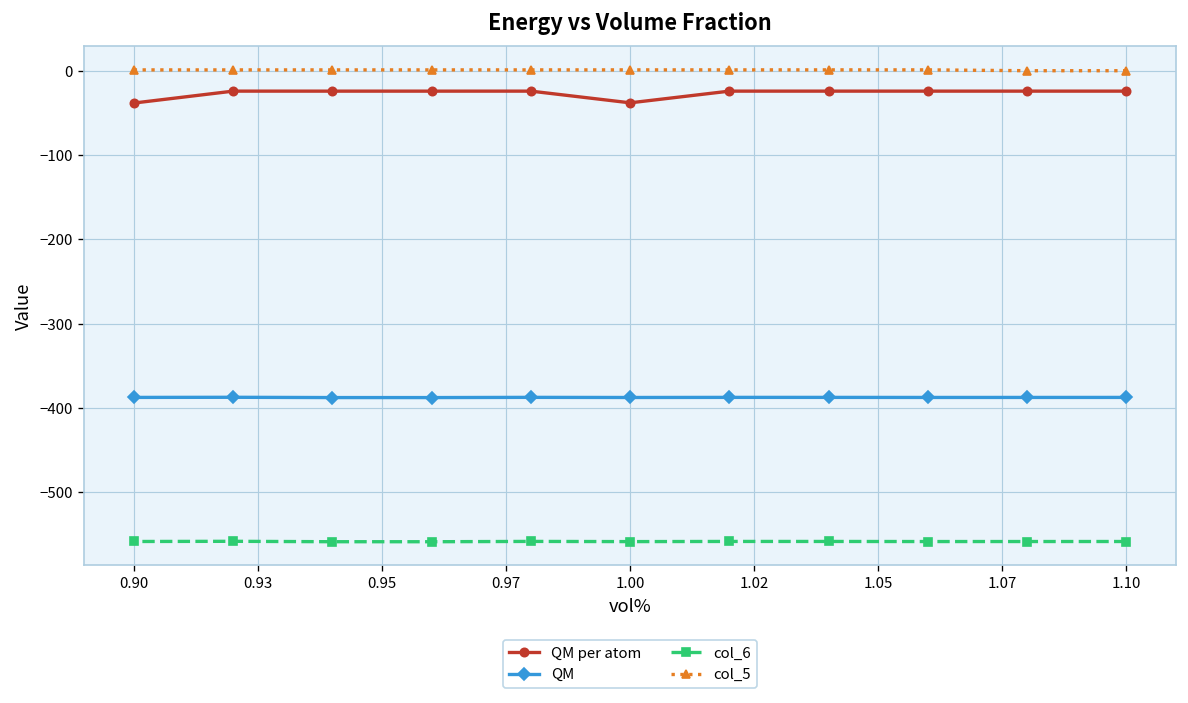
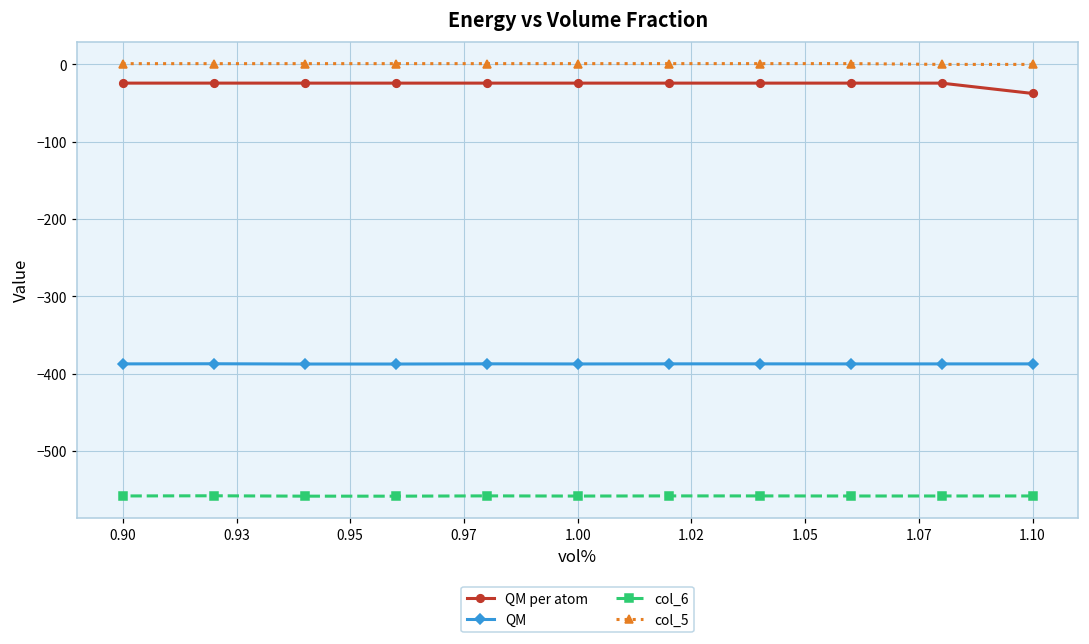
  {
    "QM per atom": {
-     "0.90": -40,
-     "1.00": -40,
-     "1.10": -20
+     "0.90": -20,
+     "1.00": -20,
+     "1.10": -40
    },
    "QM": {
      "0.90": -390,
      "1.00": -390,
      "1.10": -390
    },
    "col_6": {
      "0.90": -560,
      "1.00": -560,
      "1.10": -560
    },
    "col_5": {
      "0.90": 0,
      "1.00": 0,
      "1.10": 0
    }
  }
